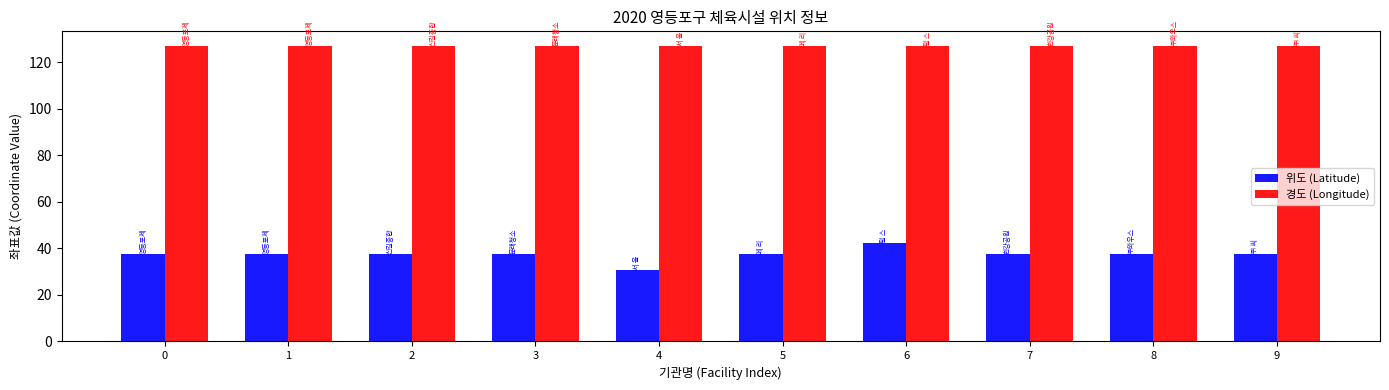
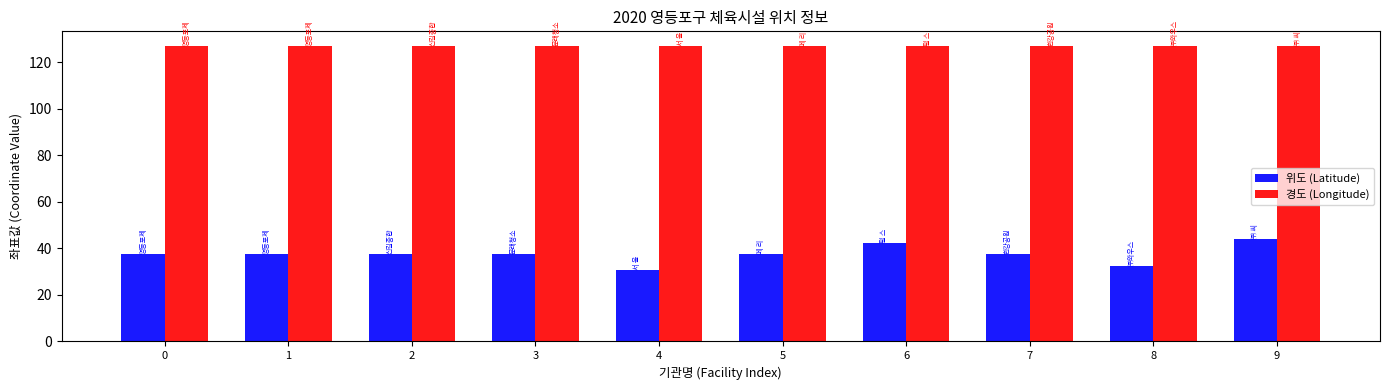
  {
    "위도 (Latitude)": {
      "0": 38,
      "1": 38,
      "2": 38,
      "3": 38,
      "4": 31,
      "5": 38,
      "6": 42,
      "7": 38,
-     "8": 38,
-     "9": 38
+     "8": 32,
+     "9": 44
    },
    "경도 (Longitude)": {
      "0": 127,
      "1": 127,
      "2": 127,
      "3": 127,
      "4": 127,
      "5": 127,
      "6": 127,
      "7": 127,
      "8": 127,
      "9": 127
    }
  }
